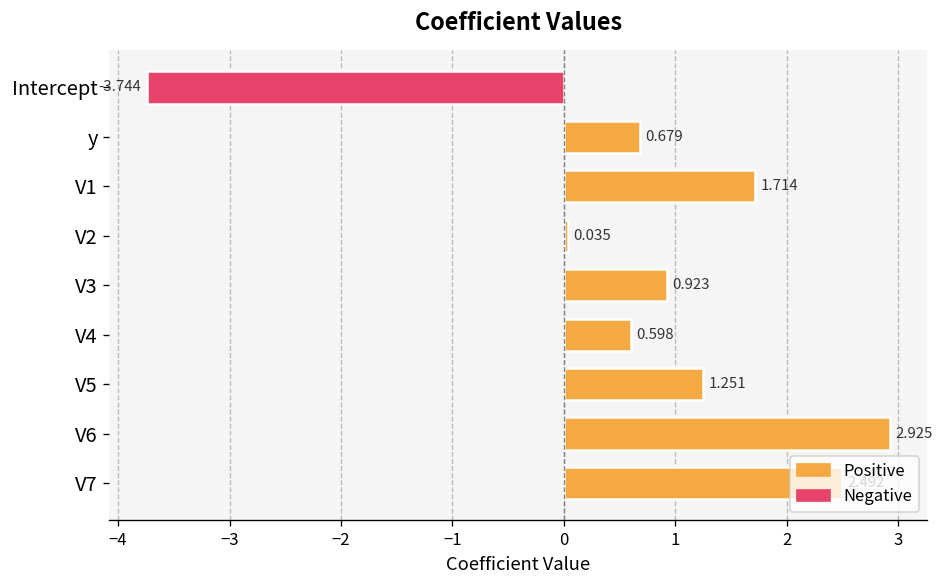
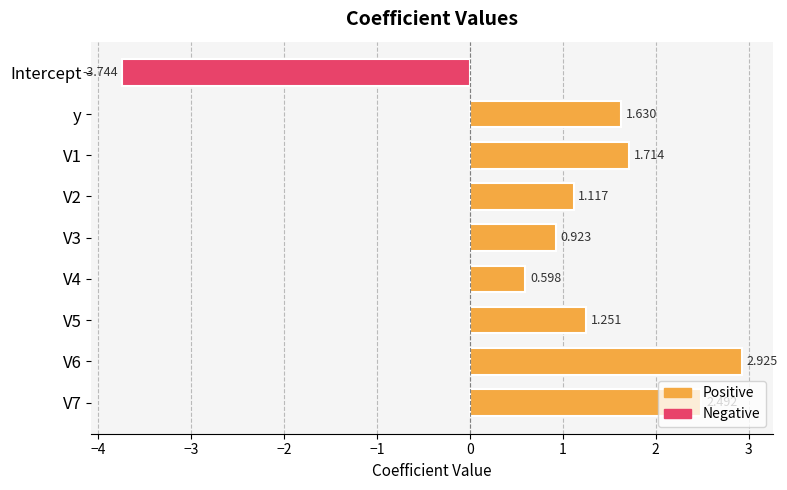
  {
    "Intercept": -3.744,
-   "y": 0.679,
+   "y": 1.630,
    "V1": 1.714,
-   "V2": 0.035,
+   "V2": 1.117,
    "V3": 0.923,
    "V4": 0.598,
    "V5": 1.251,
    "V6": 2.925
  }
